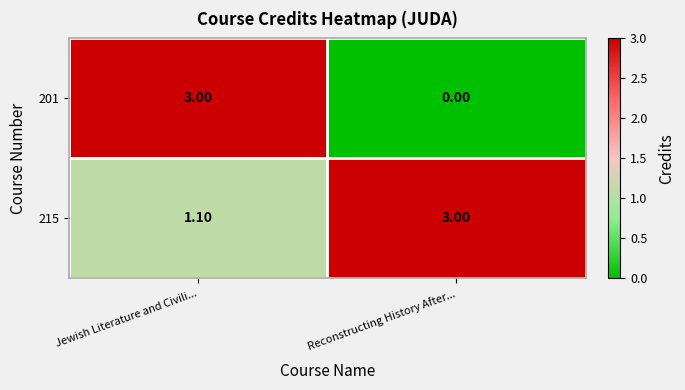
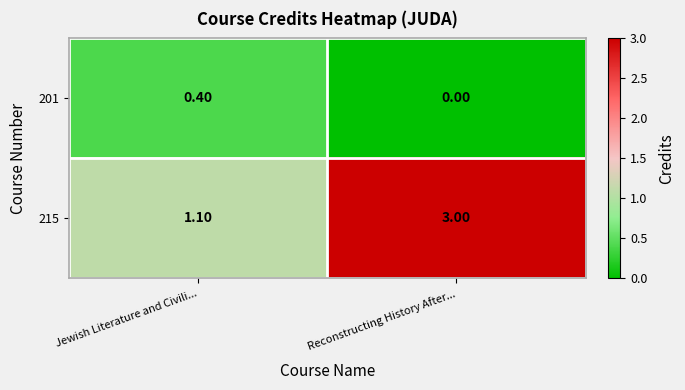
  {
    "201": {
-     "Jewish Literature and Civili...": 3.00,
+     "Jewish Literature and Civili...": 0.40,
      "Reconstructing History After...": 0.00
    },
    "215": {
      "Jewish Literature and Civili...": 1.10,
      "Reconstructing History After...": 3.00
    }
  }
